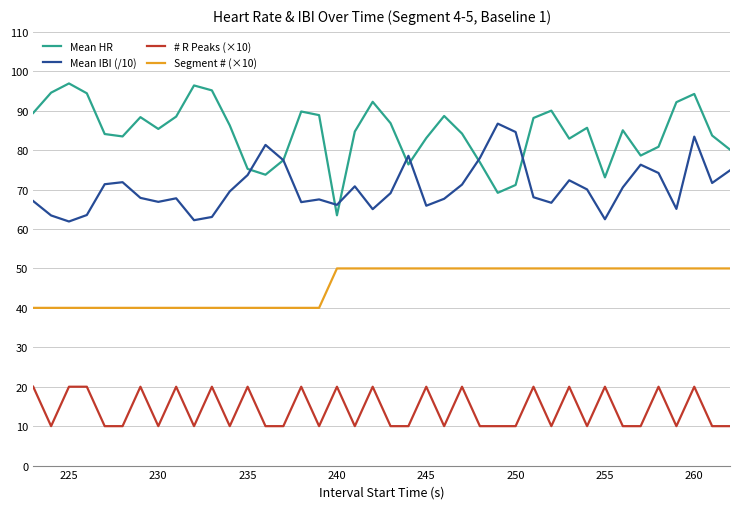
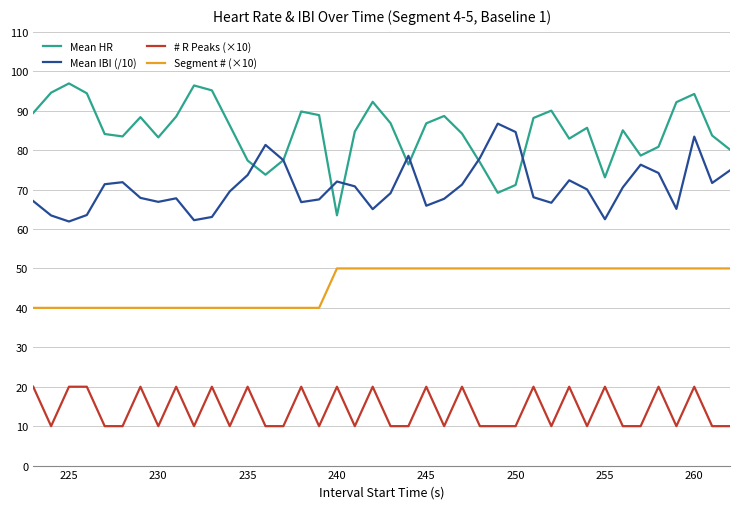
  {
    "Mean HR": {
      "225": 97,
-     "230": 85,
-     "235": 75,
+     "230": 83,
+     "235": 77,
      "240": 63,
-     "245": 83,
+     "245": 87,
      "250": 71,
      "255": 73,
      "260": 94
    },
    "Mean IBI (/10)": {
      "225": 62,
      "230": 67,
      "235": 74,
-     "240": 66,
+     "240": 72,
      "245": 66,
      "250": 85,
      "255": 62,
      "260": 83
    },
    "# R Peaks (×10)": {
      "225": 20,
      "230": 10,
      "235": 20,
      "240": 20,
      "245": 20,
      "250": 10,
      "255": 20,
      "260": 20
    },
    "Segment # (×10)": {
      "225": 40,
      "230": 40,
      "235": 40,
      "240": 50,
      "245": 50,
      "250": 50,
      "255": 50,
      "260": 50
    }
  }
